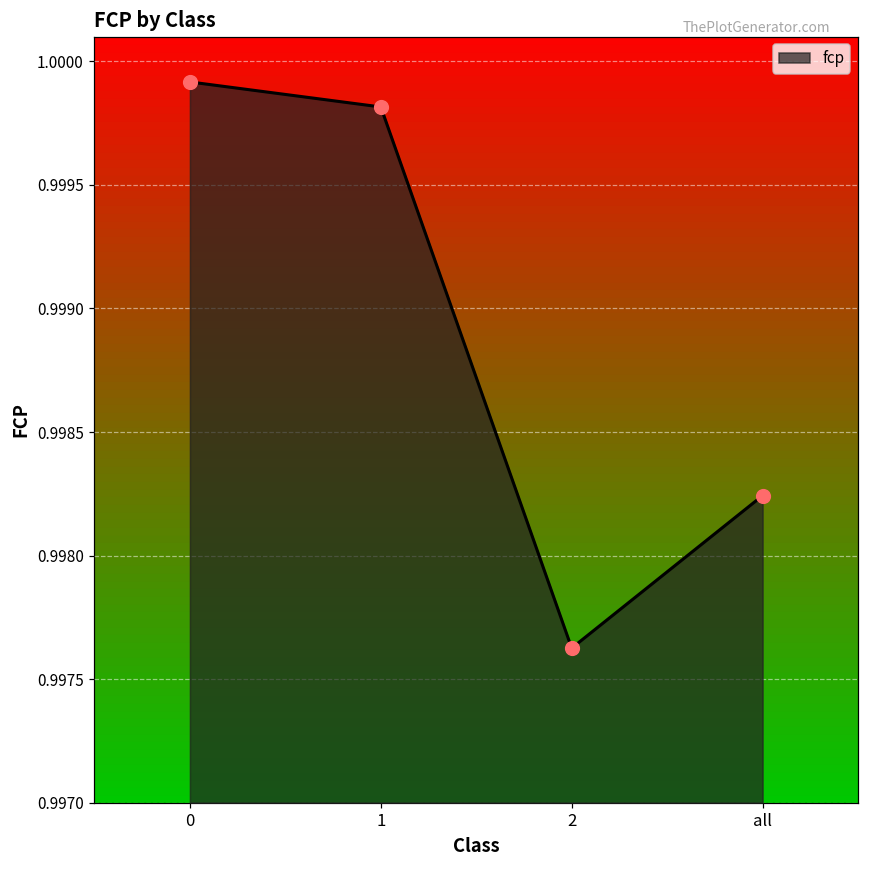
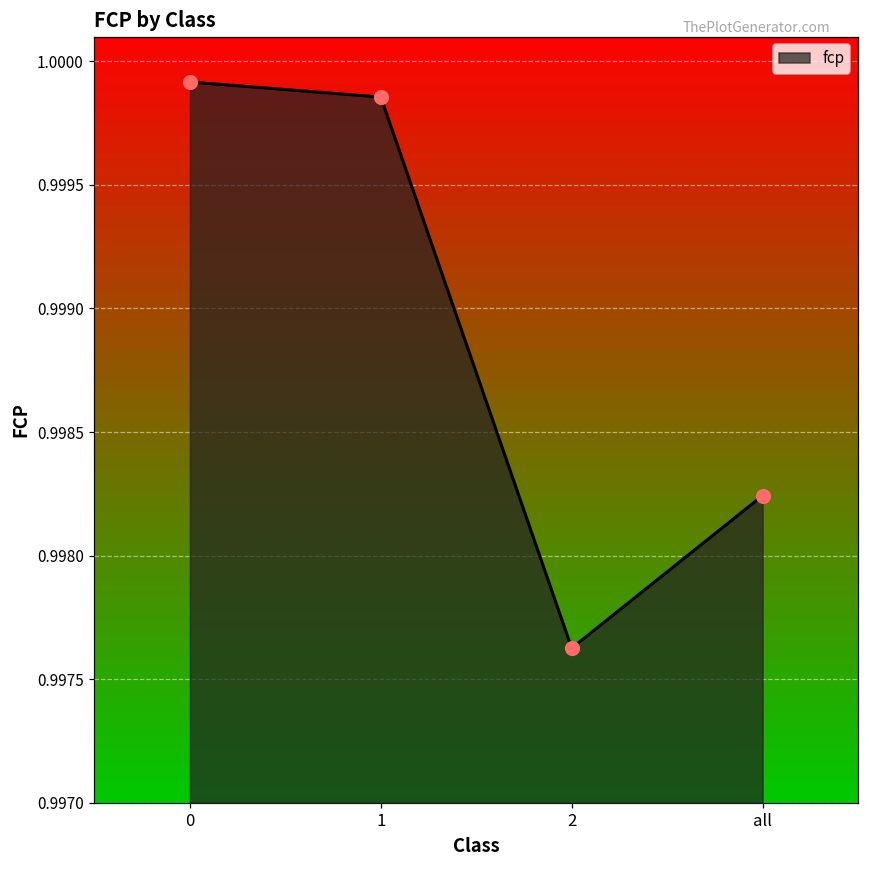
  {
    "0": 0.99992,
-   "1": 0.99982,
+   "1": 0.99986,
    "2": 0.99763,
    "all": 0.99824
  }
